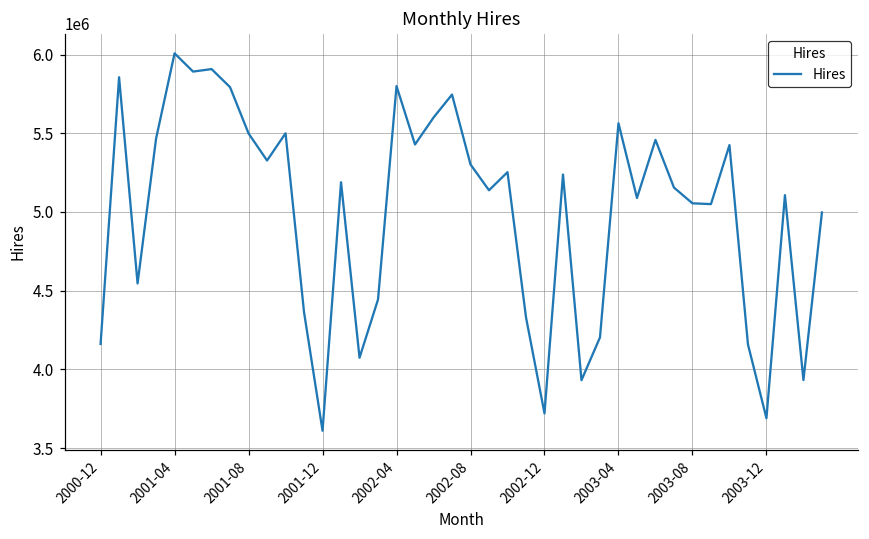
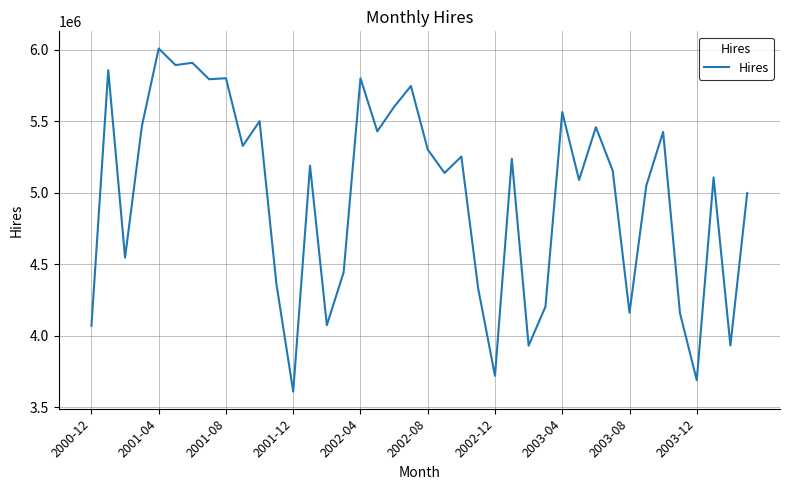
  {
-   "2000-12": 4160000,
+   "2000-12": 4070000,
    "2001-04": 6010000,
-   "2001-08": 5500000,
+   "2001-08": 5800000,
    "2001-12": 3610000,
    "2002-04": 5800000,
    "2002-08": 5300000,
    "2002-12": 3720000,
    "2003-04": 5560000,
-   "2003-08": 5060000,
+   "2003-08": 4160000,
    "2003-12": 3690000
  }
